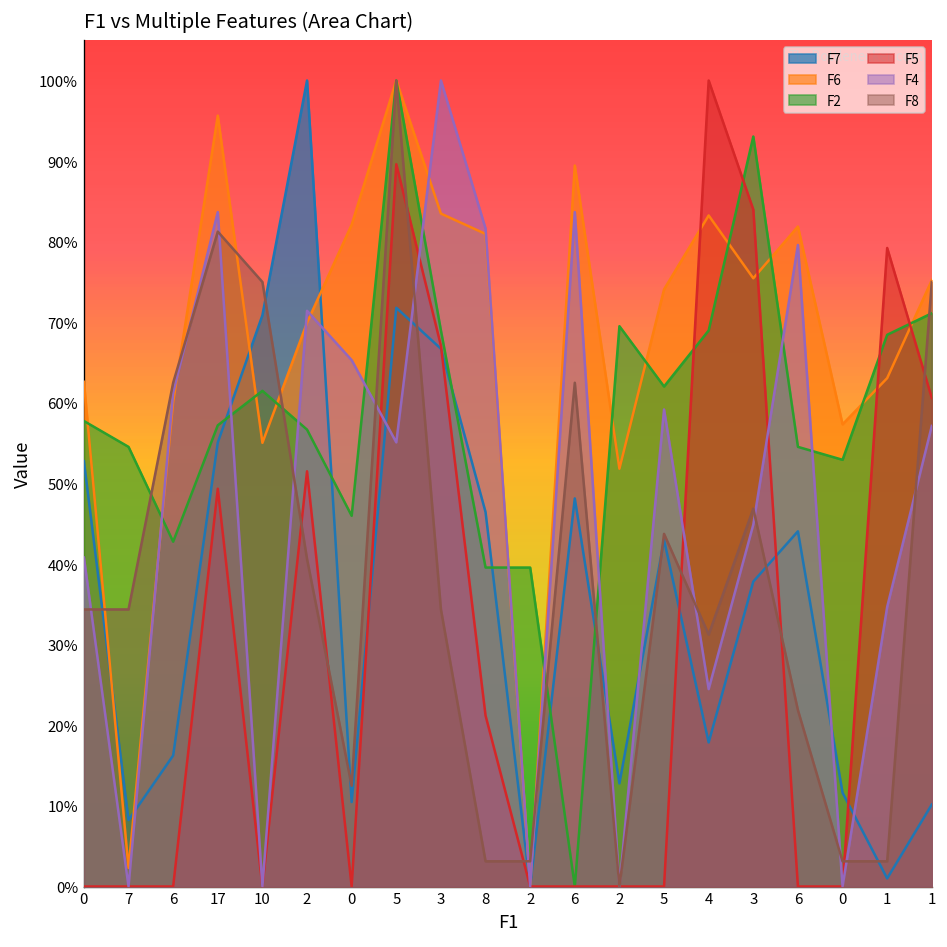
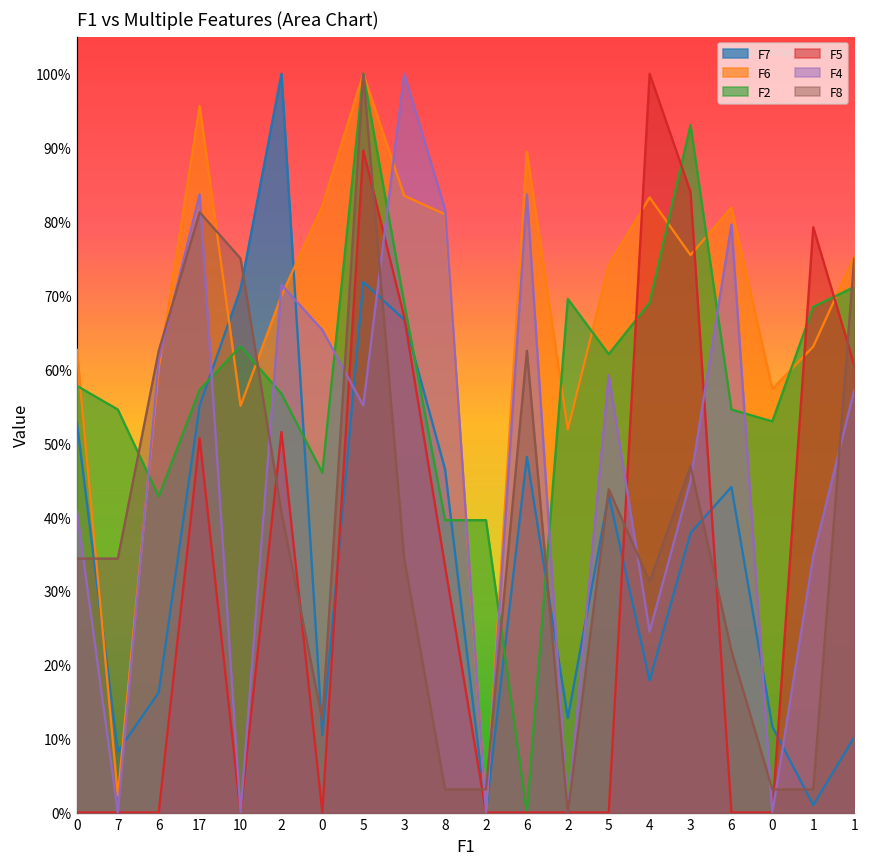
  {
    "F7": {
      "7": "8%",
      "17": "55%",
      "10": "71%",
      "8": "46%",
      "4": "18%"
    },
    "F6": {
      "7": "2%",
      "17": "96%",
      "10": "55%",
      "8": "81%",
      "4": "83%"
    },
    "F2": {
      "7": "55%",
      "17": "57%",
-     "10": "61%",
+     "10": "63%",
      "8": "40%",
      "4": "69%"
    },
    "F5": {
-     "17": "49%",
-     "8": "21%",
+     "17": "51%",
+     "8": "33%",
      "4": "100%"
    },
    "F4": {
      "17": "84%",
      "8": "82%",
      "4": "24%"
    },
    "F8": {
      "7": "34%",
      "17": "81%",
      "10": "75%",
      "8": "3%",
      "4": "31%"
    }
  }
